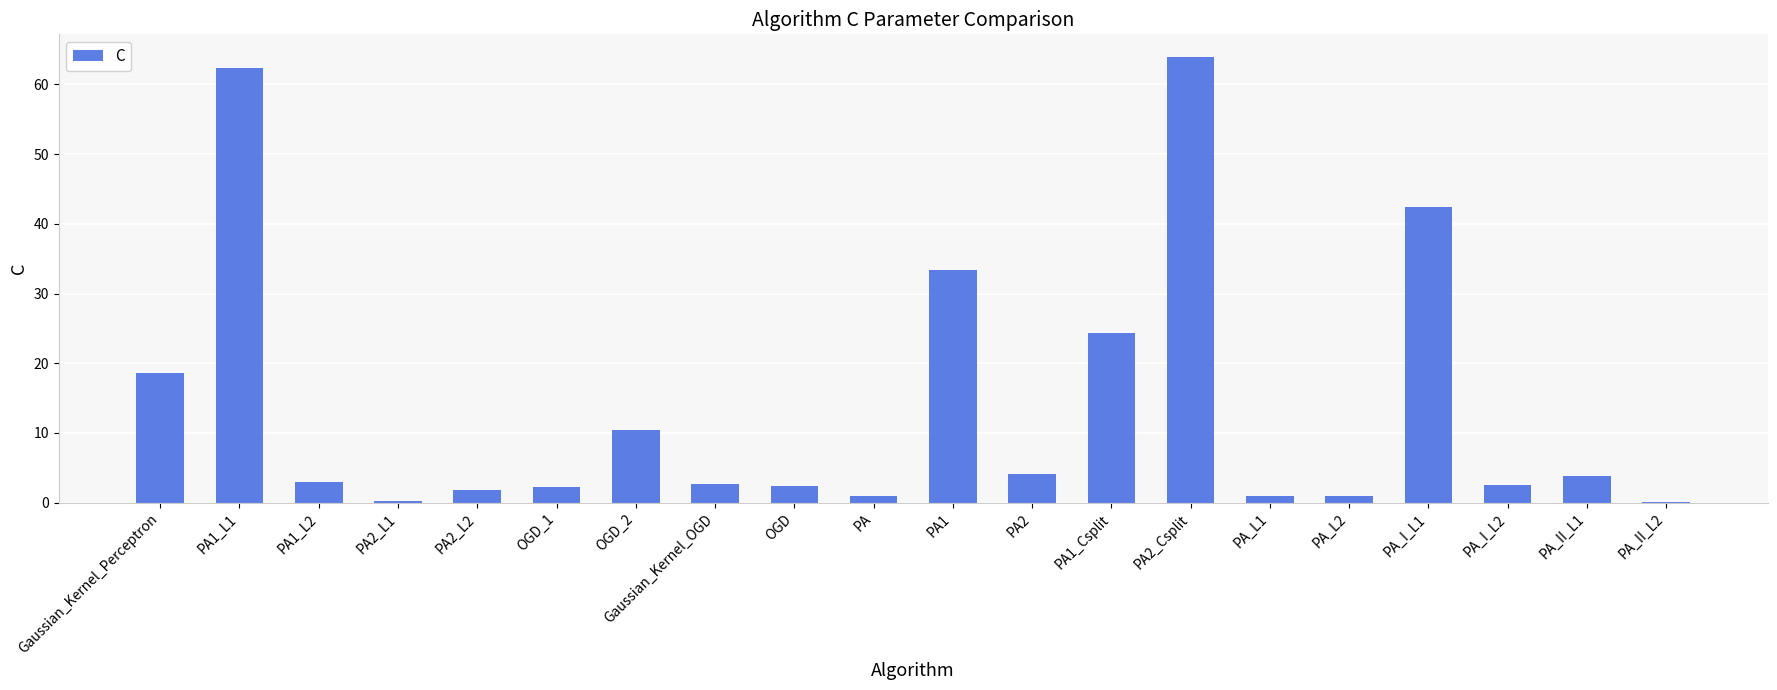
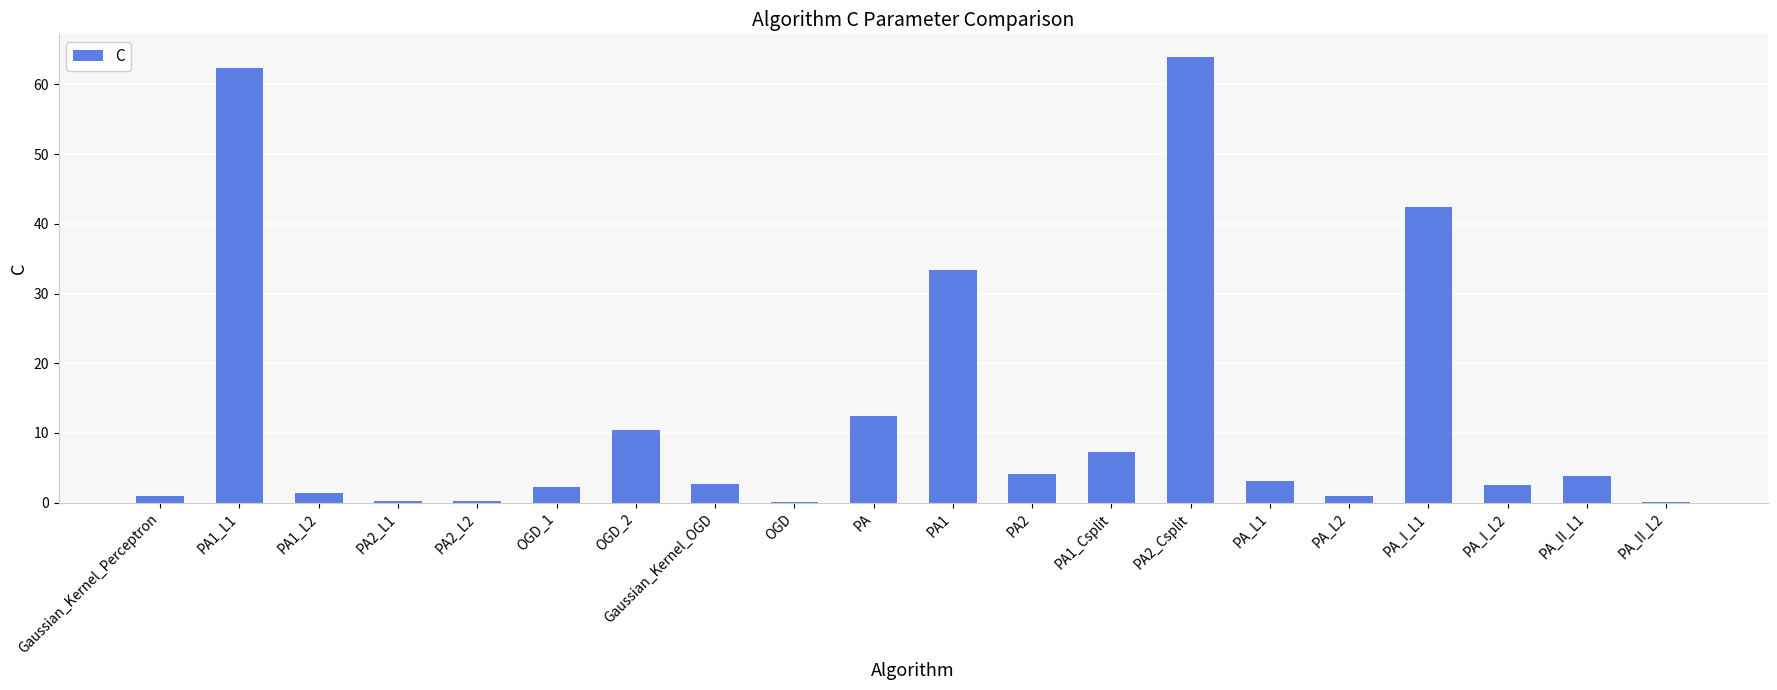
  {
-   "Gaussian_Kernel_Perceptron": 19,
+   "Gaussian_Kernel_Perceptron": 1,
    "PA1_L1": 62,
-   "PA1_L2": 3,
-   "PA2_L2": 2,
+   "PA1_L2": 1,
+   "PA2_L2": 0,
    "OGD_1": 2,
    "OGD_2": 10,
    "Gaussian_Kernel_OGD": 3,
-   "OGD": 2,
-   "PA": 1,
+   "OGD": 0,
+   "PA": 13,
    "PA1": 33,
    "PA2": 4,
-   "PA1_Csplit": 24,
+   "PA1_Csplit": 7,
    "PA2_Csplit": 64,
-   "PA_L1": 1,
+   "PA_L1": 3,
    "PA_L2": 1,
    "PA_I_L1": 42,
    "PA_I_L2": 3,
    "PA_II_L1": 4
  }
